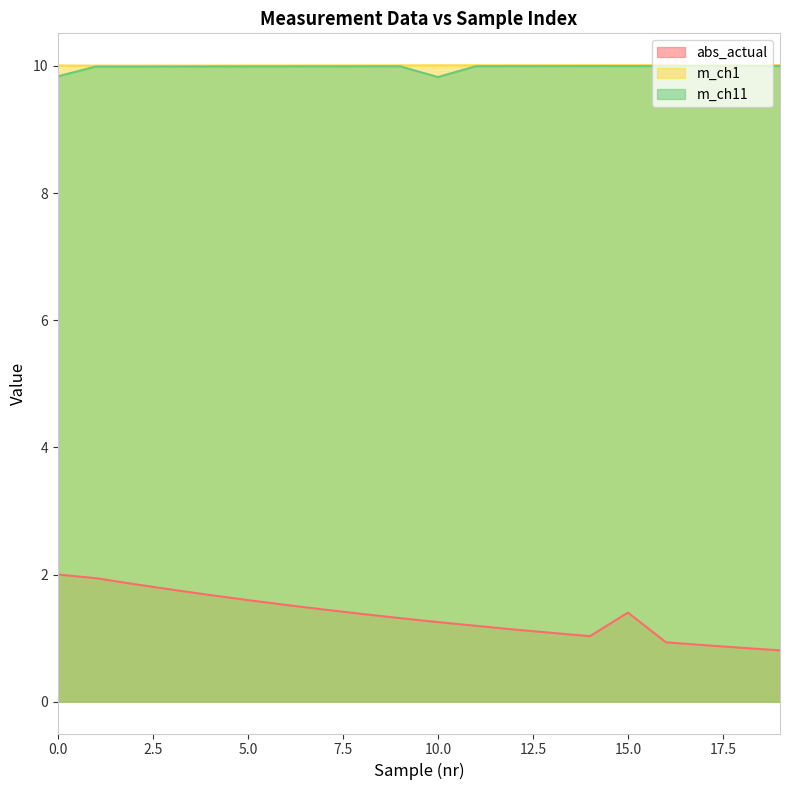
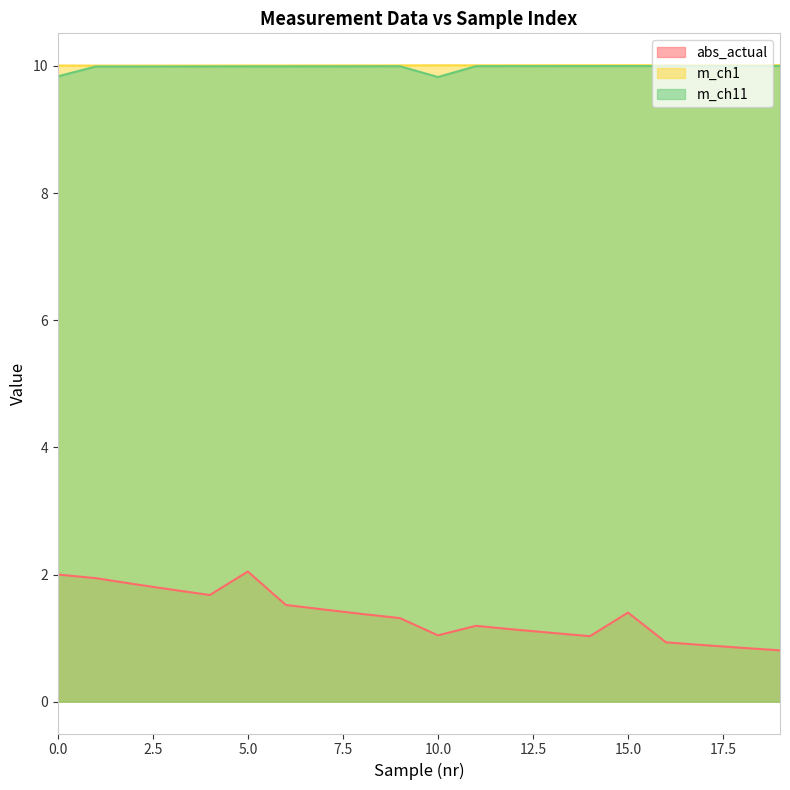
  {
    "abs_actual": {
      "0.0": 2.0,
-     "5.0": 1.6,
-     "10.0": 1.3,
+     "5.0": 2.0,
+     "10.0": 1.0,
      "15.0": 1.4
    },
    "m_ch1": {
      "0.0": 10.0,
      "10.0": 10.0
    },
    "m_ch11": {
      "0.0": 9.8,
      "10.0": 9.8
    }
  }
